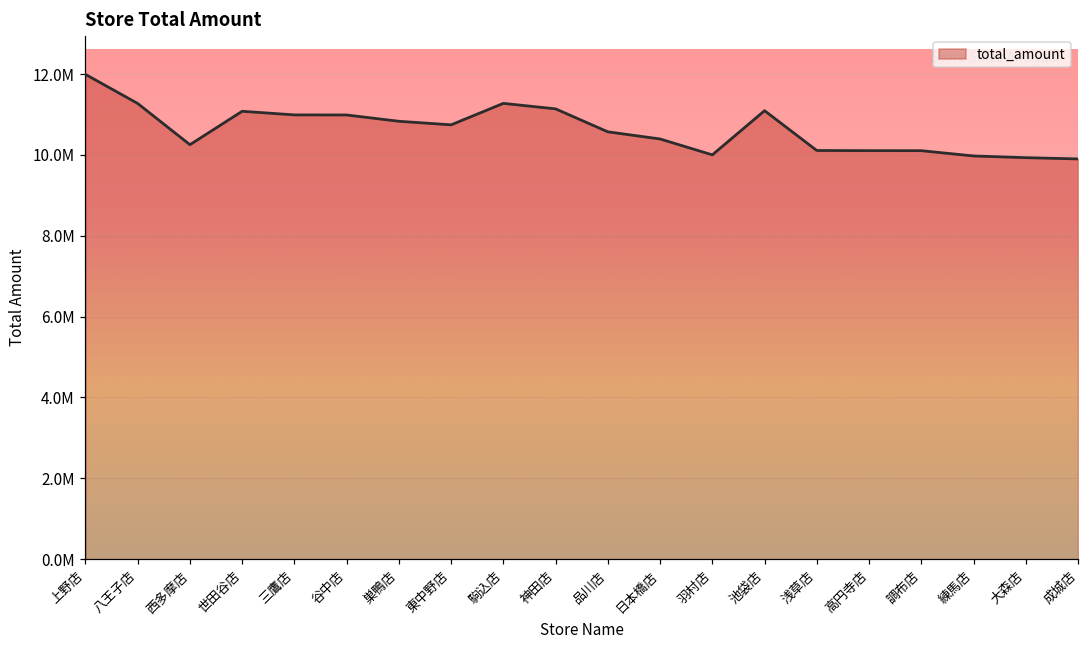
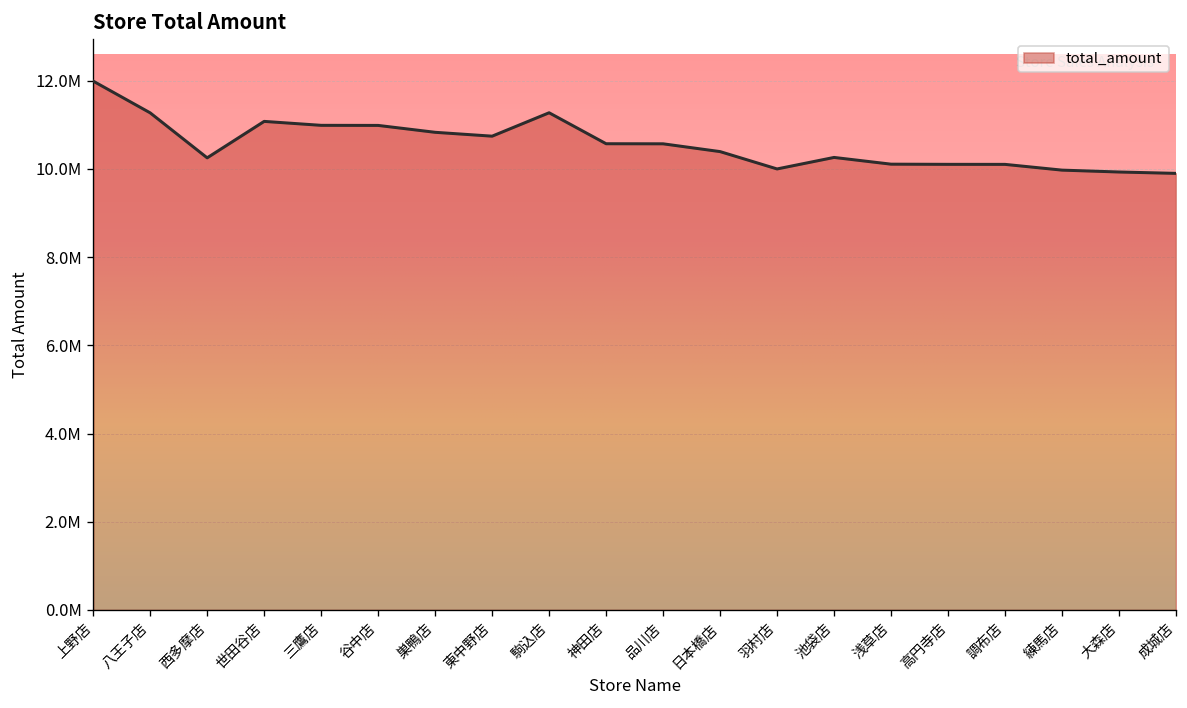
  {
    "上野店": 12000000,
    "八王子店": 11300000,
    "西多摩店": 10300000,
    "世田谷店": 11100000,
    "三鷹店": 11000000,
    "谷中店": 11000000,
    "巣鴨店": 10800000,
    "東中野店": 10700000,
    "駒込店": 11300000,
-   "神田店": 11100000,
+   "神田店": 10600000,
    "品川店": 10600000,
    "日本橋店": 10400000,
    "羽村店": 10000000,
-   "池袋店": 11100000,
+   "池袋店": 10300000,
    "浅草店": 10100000,
    "高円寺店": 10100000,
    "調布店": 10100000,
    "練馬店": 10000000,
    "大森店": 9900000,
    "成城店": 9900000
  }
